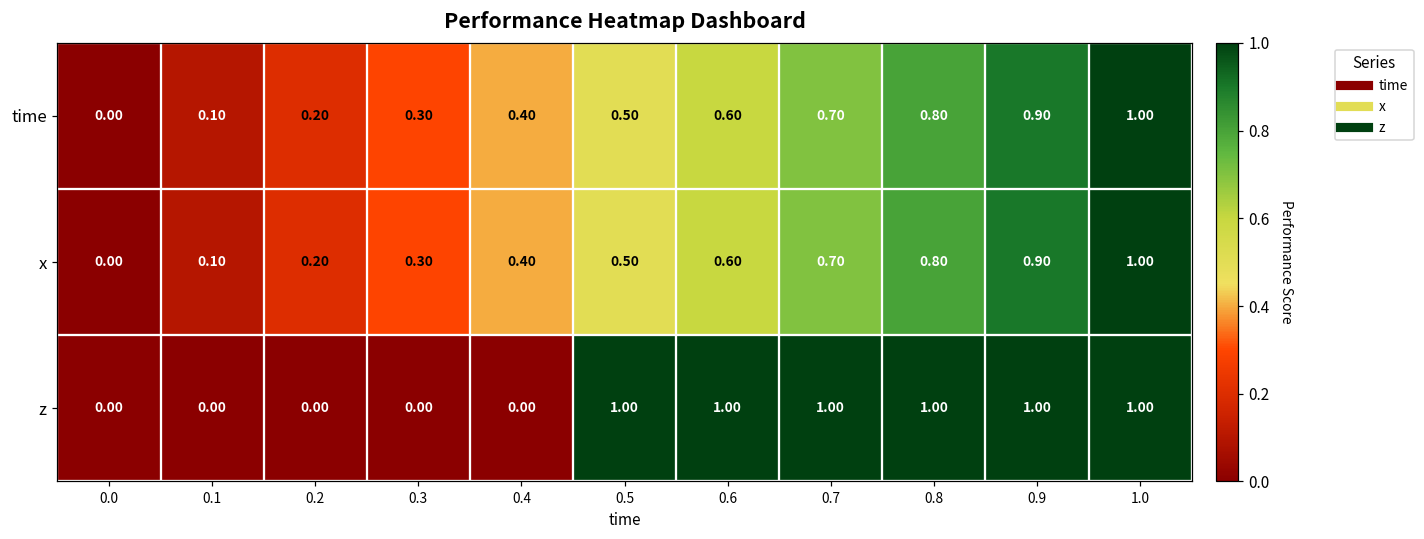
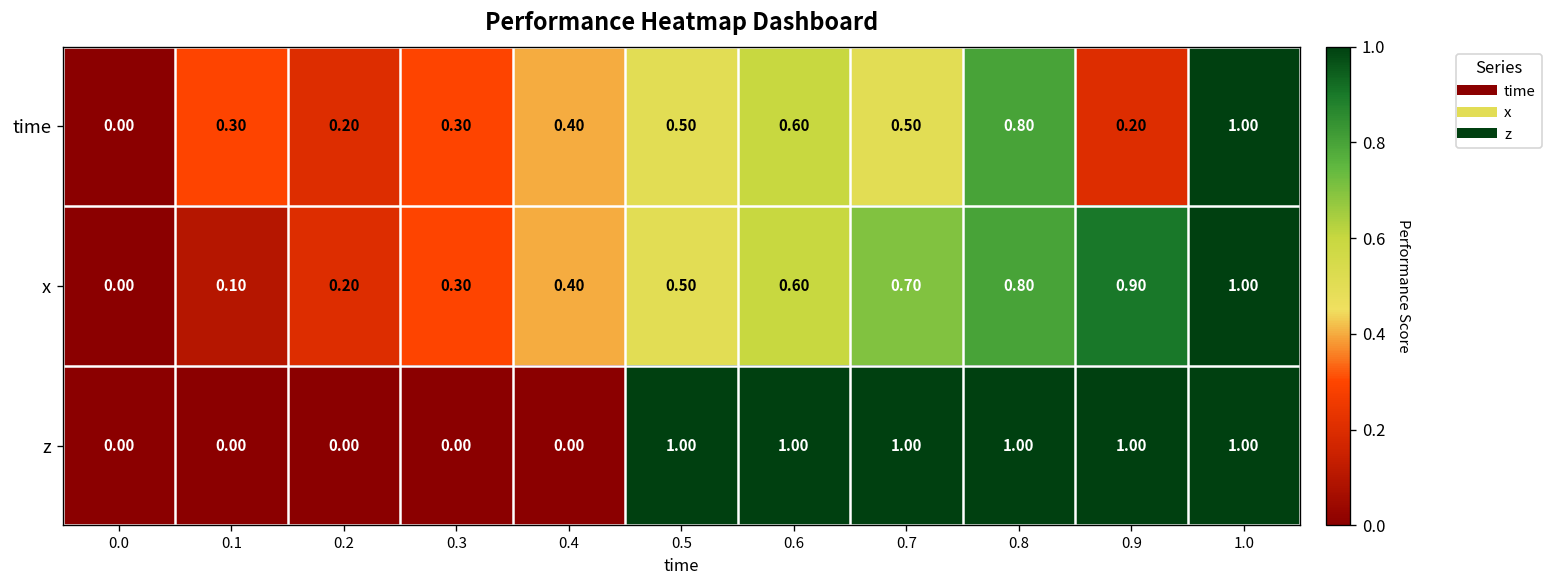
  {
    "time": {
      "0.0": 0.00,
-     "0.1": 0.10,
+     "0.1": 0.30,
      "0.2": 0.20,
      "0.3": 0.30,
      "0.4": 0.40,
      "0.5": 0.50,
      "0.6": 0.60,
-     "0.7": 0.70,
+     "0.7": 0.50,
      "0.8": 0.80,
-     "0.9": 0.90,
+     "0.9": 0.20,
      "1.0": 1.00
    },
    "x": {
      "0.0": 0.00,
      "0.1": 0.10,
      "0.2": 0.20,
      "0.3": 0.30,
      "0.4": 0.40,
      "0.5": 0.50,
      "0.6": 0.60,
      "0.7": 0.70,
      "0.8": 0.80,
      "0.9": 0.90,
      "1.0": 1.00
    },
    "z": {
      "0.0": 0.00,
      "0.1": 0.00,
      "0.2": 0.00,
      "0.3": 0.00,
      "0.4": 0.00,
      "0.5": 1.00,
      "0.6": 1.00,
      "0.7": 1.00,
      "0.8": 1.00,
      "0.9": 1.00,
      "1.0": 1.00
    }
  }
